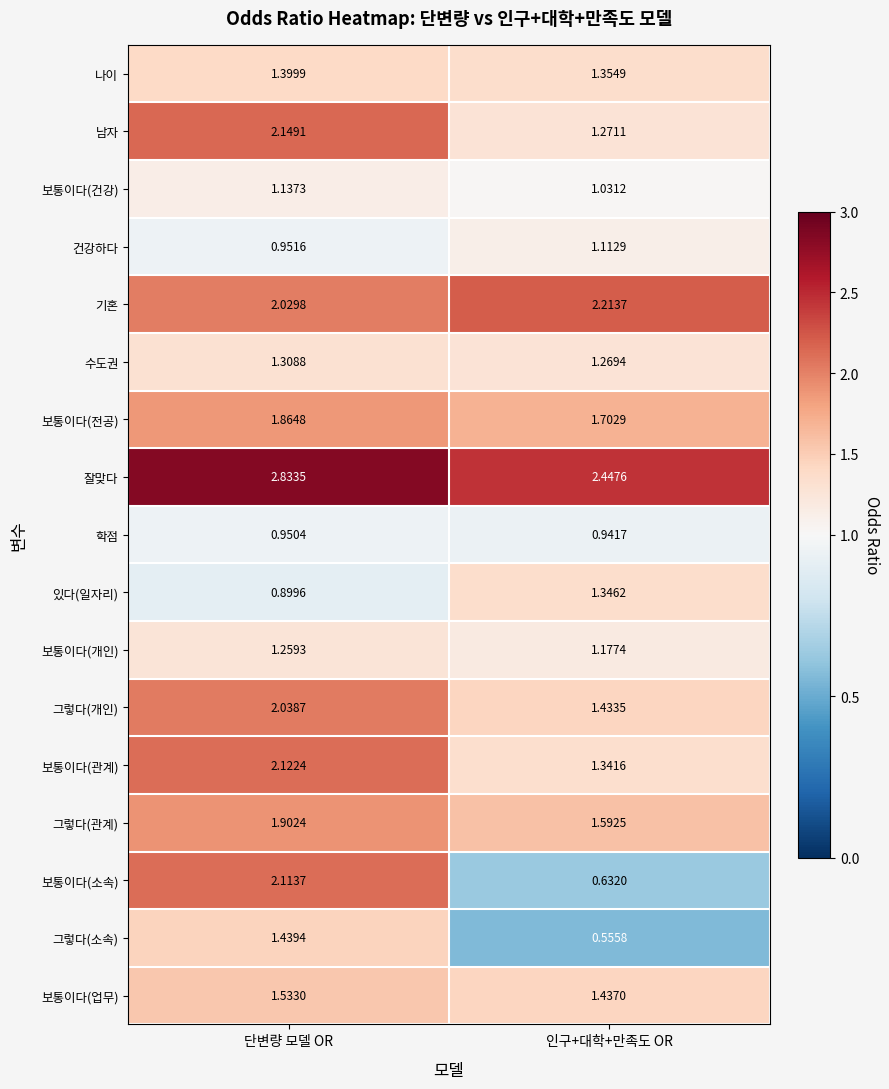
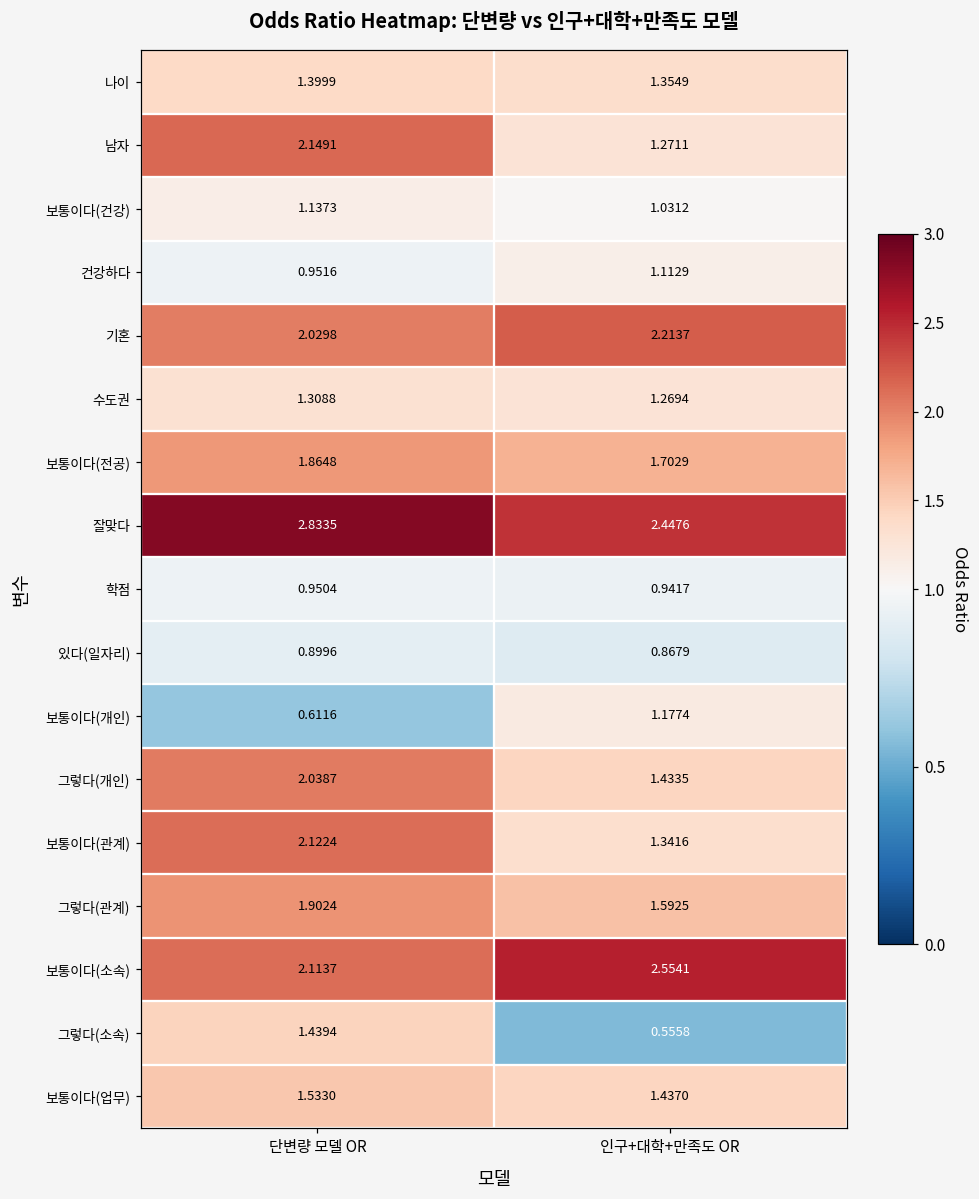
  {
    "나이": {
      "단변량 모델 OR": 1.3999,
      "인구+대학+만족도 OR": 1.3549
    },
    "남자": {
      "단변량 모델 OR": 2.1491,
      "인구+대학+만족도 OR": 1.2711
    },
    "보통이다(건강)": {
      "단변량 모델 OR": 1.1373,
      "인구+대학+만족도 OR": 1.0312
    },
    "건강하다": {
      "단변량 모델 OR": 0.9516,
      "인구+대학+만족도 OR": 1.1129
    },
    "기혼": {
      "단변량 모델 OR": 2.0298,
      "인구+대학+만족도 OR": 2.2137
    },
    "수도권": {
      "단변량 모델 OR": 1.3088,
      "인구+대학+만족도 OR": 1.2694
    },
    "보통이다(전공)": {
      "단변량 모델 OR": 1.8648,
      "인구+대학+만족도 OR": 1.7029
    },
    "잘맞다": {
      "단변량 모델 OR": 2.8335,
      "인구+대학+만족도 OR": 2.4476
    },
    "학점": {
      "단변량 모델 OR": 0.9504,
      "인구+대학+만족도 OR": 0.9417
    },
    "있다(일자리)": {
      "단변량 모델 OR": 0.8996,
-     "인구+대학+만족도 OR": 1.3462
+     "인구+대학+만족도 OR": 0.8679
    },
    "보통이다(개인)": {
-     "단변량 모델 OR": 1.2593,
+     "단변량 모델 OR": 0.6116,
      "인구+대학+만족도 OR": 1.1774
    },
    "그렇다(개인)": {
      "단변량 모델 OR": 2.0387,
      "인구+대학+만족도 OR": 1.4335
    },
    "보통이다(관계)": {
      "단변량 모델 OR": 2.1224,
      "인구+대학+만족도 OR": 1.3416
    },
    "그렇다(관계)": {
      "단변량 모델 OR": 1.9024,
      "인구+대학+만족도 OR": 1.5925
    },
    "보통이다(소속)": {
      "단변량 모델 OR": 2.1137,
-     "인구+대학+만족도 OR": 0.6320
+     "인구+대학+만족도 OR": 2.5541
    },
    "그렇다(소속)": {
      "단변량 모델 OR": 1.4394,
      "인구+대학+만족도 OR": 0.5558
    },
    "보통이다(업무)": {
      "단변량 모델 OR": 1.5330,
      "인구+대학+만족도 OR": 1.4370
    }
  }
